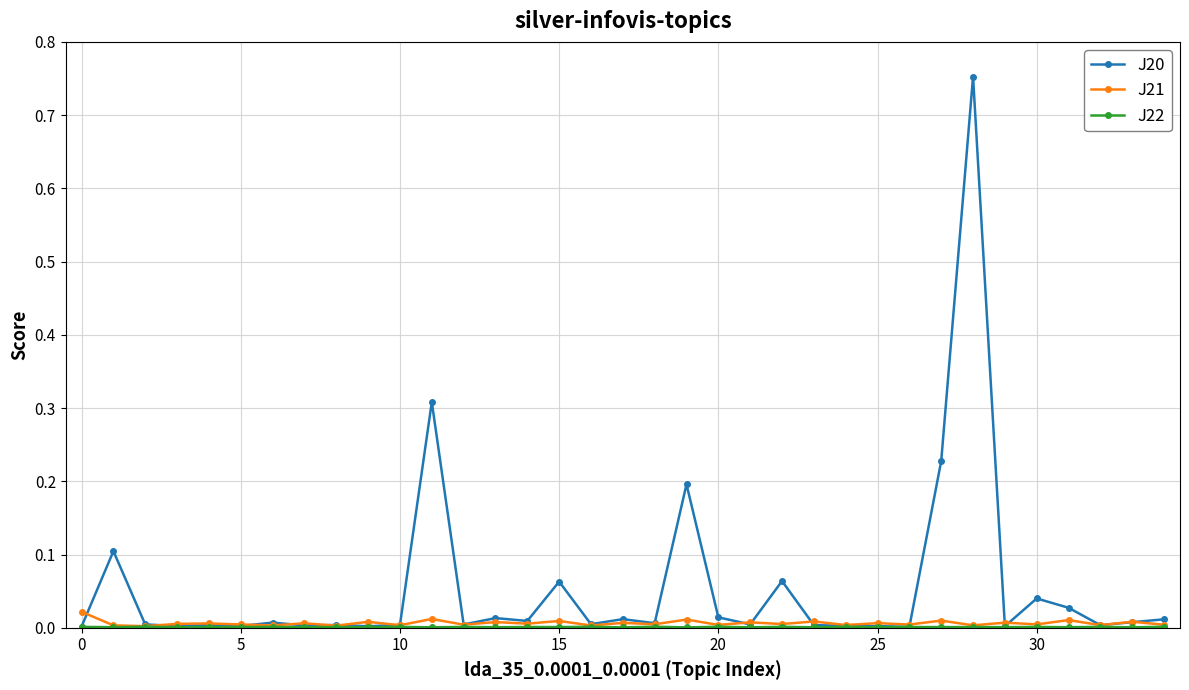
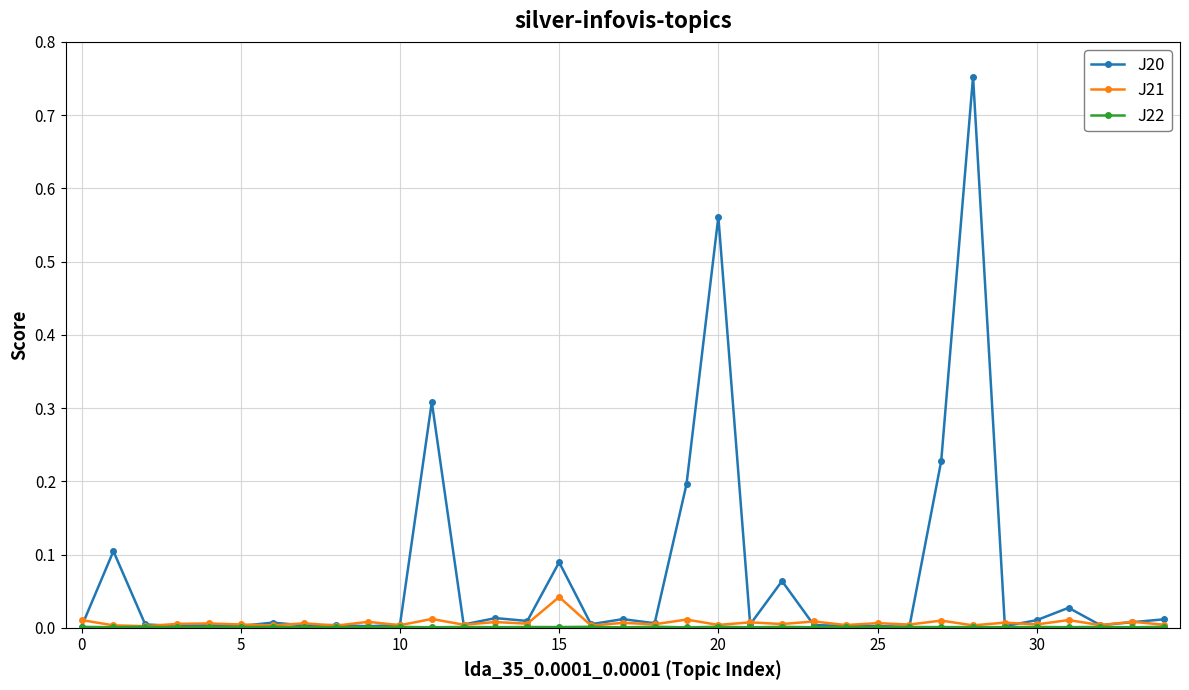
  {
    "J20": {
-     "15": 0.06,
-     "20": 0.01,
-     "30": 0.04
+     "15": 0.09,
+     "20": 0.56,
+     "30": 0.01
    },
    "J21": {
-     "0": 0.02,
-     "15": 0.01,
+     "0": 0.01,
+     "15": 0.04,
      "25": 0.01
    },
    "J22": {
      "15": 0.00
    }
  }
